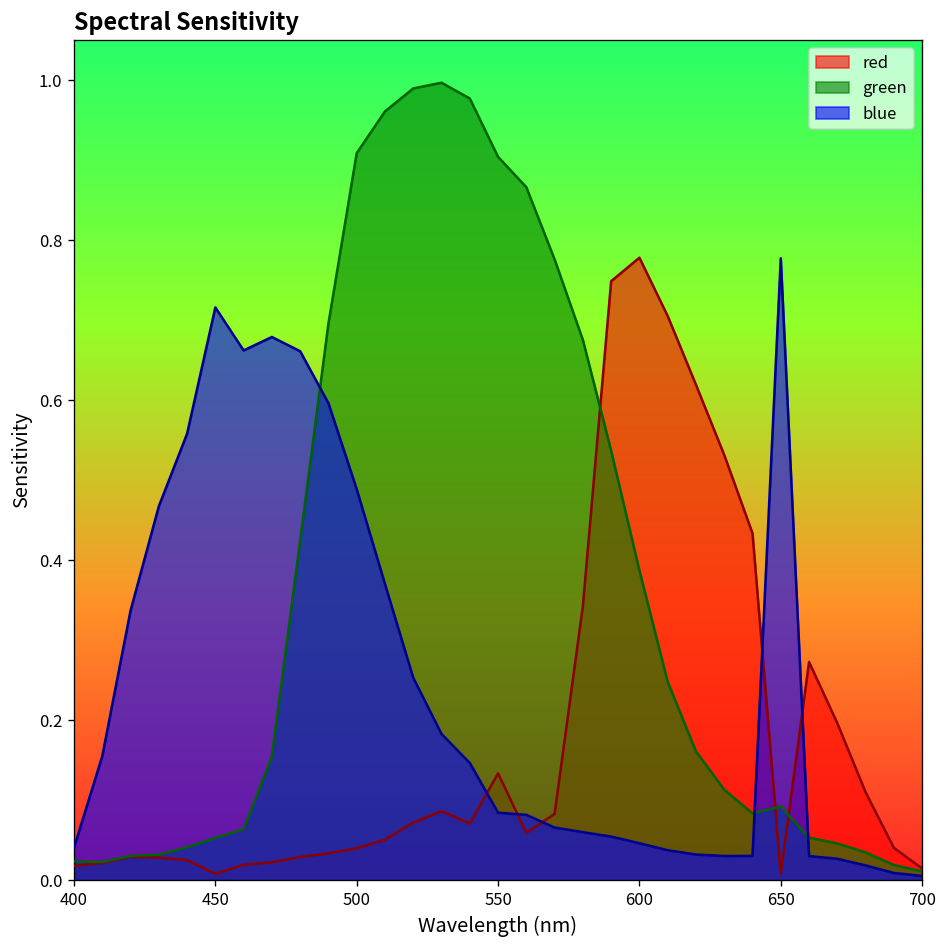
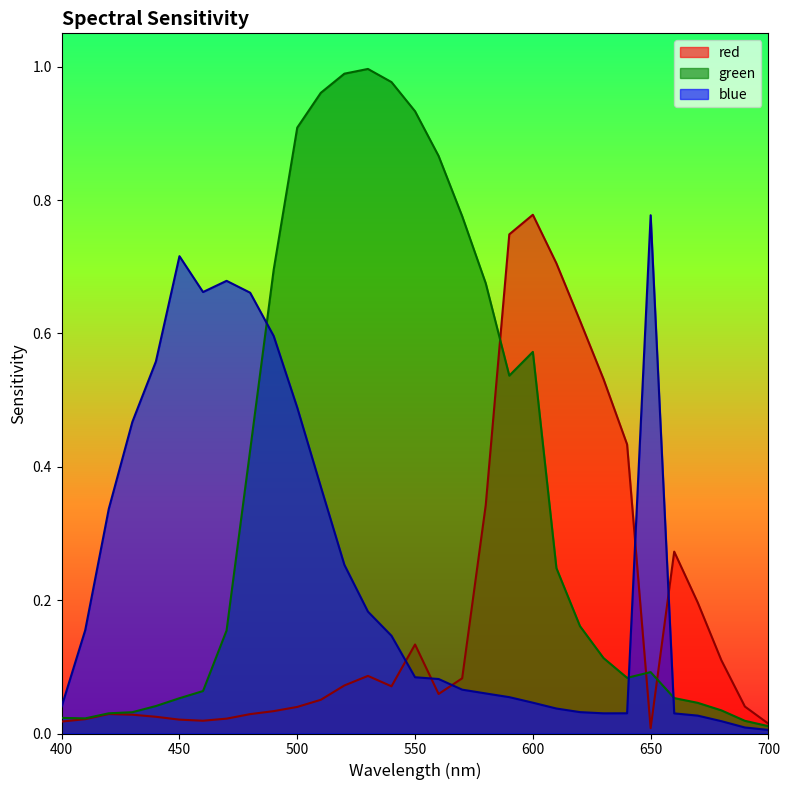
  {
    "red": {
      "400": 0.02,
-     "450": 0.01,
+     "450": 0.02,
      "500": 0.04,
      "550": 0.13,
      "600": 0.78,
      "650": 0.01
    },
    "green": {
      "400": 0.02,
      "450": 0.05,
      "500": 0.91,
-     "550": 0.90,
-     "600": 0.39,
+     "550": 0.93,
+     "600": 0.57,
      "650": 0.09
    },
    "blue": {
      "400": 0.04,
      "450": 0.72,
      "500": 0.49,
      "550": 0.08,
      "600": 0.05,
      "650": 0.78,
      "700": 0.01
    }
  }
